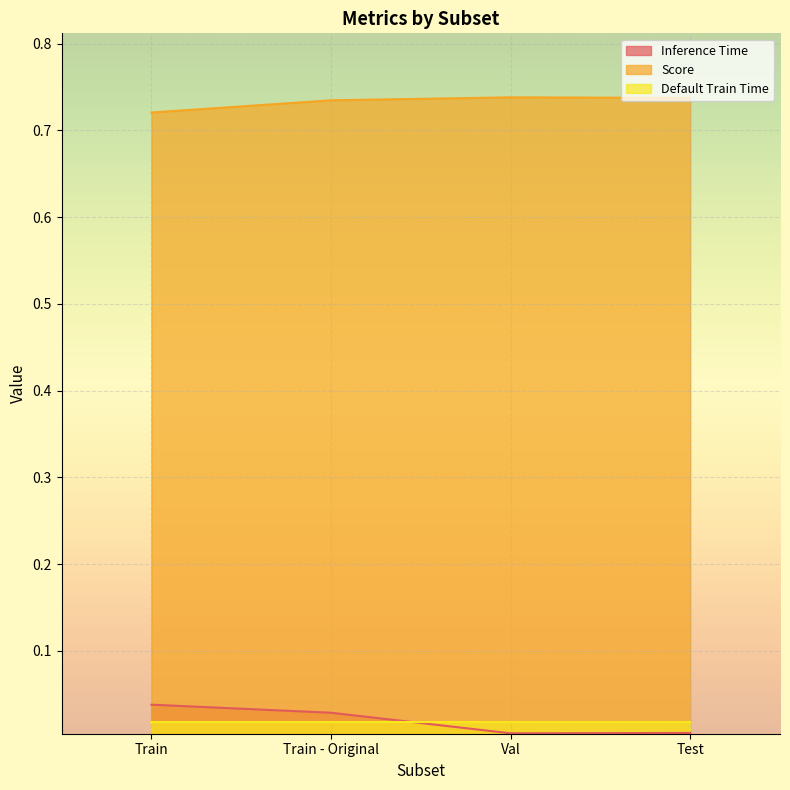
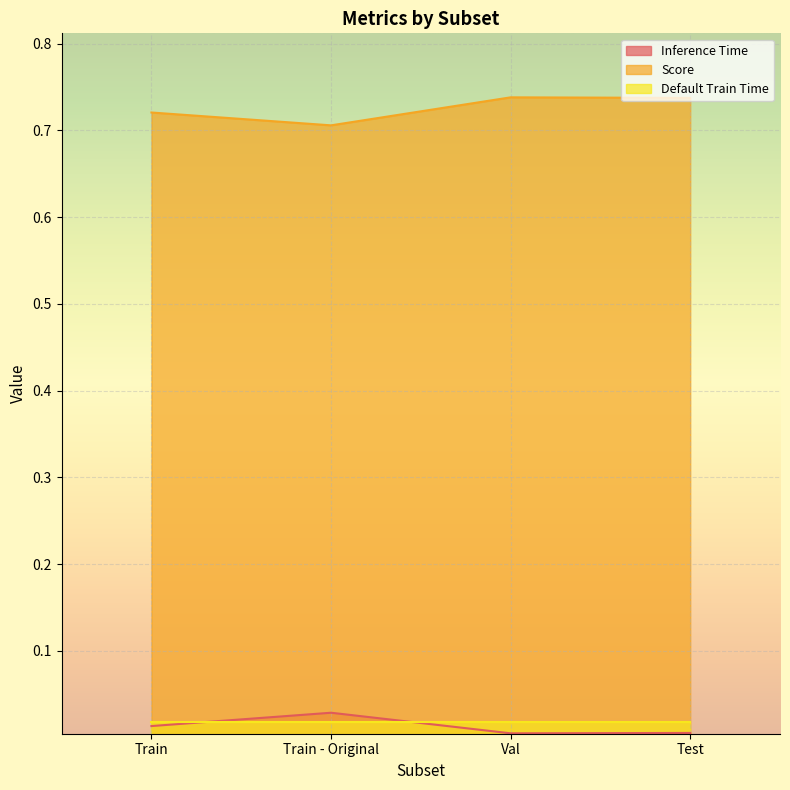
  {
    "Inference Time": {
-     "Train": 0.04,
+     "Train": 0.01,
      "Train - Original": 0.03,
      "Val": 0.00,
      "Test": 0.01
    },
    "Score": {
      "Train": 0.72,
-     "Train - Original": 0.73,
+     "Train - Original": 0.71,
      "Val": 0.74
    },
    "Default Train Time": {
      "Train": 0.02,
      "Train - Original": 0.02,
      "Val": 0.02,
      "Test": 0.02
    }
  }
